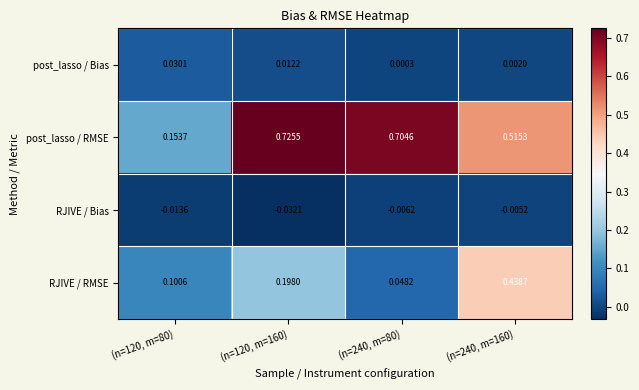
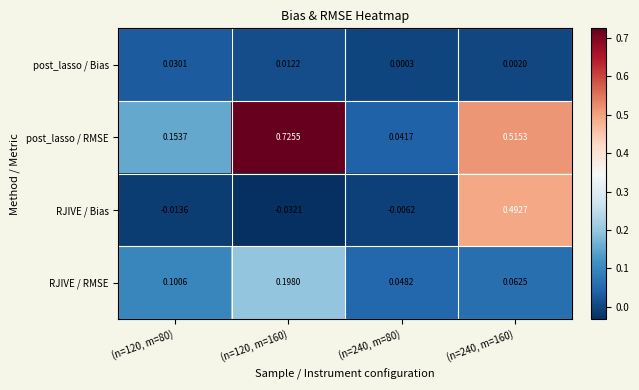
  {
    "post_lasso / Bias": {
      "(n=120, m=80)": 0.0301,
      "(n=120, m=160)": 0.0122,
      "(n=240, m=80)": 0.0003,
      "(n=240, m=160)": 0.0020
    },
    "post_lasso / RMSE": {
      "(n=120, m=80)": 0.1537,
      "(n=120, m=160)": 0.7255,
-     "(n=240, m=80)": 0.7046,
+     "(n=240, m=80)": 0.0417,
      "(n=240, m=160)": 0.5153
    },
    "RJIVE / Bias": {
      "(n=120, m=80)": -0.0136,
      "(n=120, m=160)": -0.0321,
      "(n=240, m=80)": -0.0062,
-     "(n=240, m=160)": -0.0052
+     "(n=240, m=160)": 0.4927
    },
    "RJIVE / RMSE": {
      "(n=120, m=80)": 0.1006,
      "(n=120, m=160)": 0.1980,
      "(n=240, m=80)": 0.0482,
-     "(n=240, m=160)": 0.4387
+     "(n=240, m=160)": 0.0625
    }
  }
